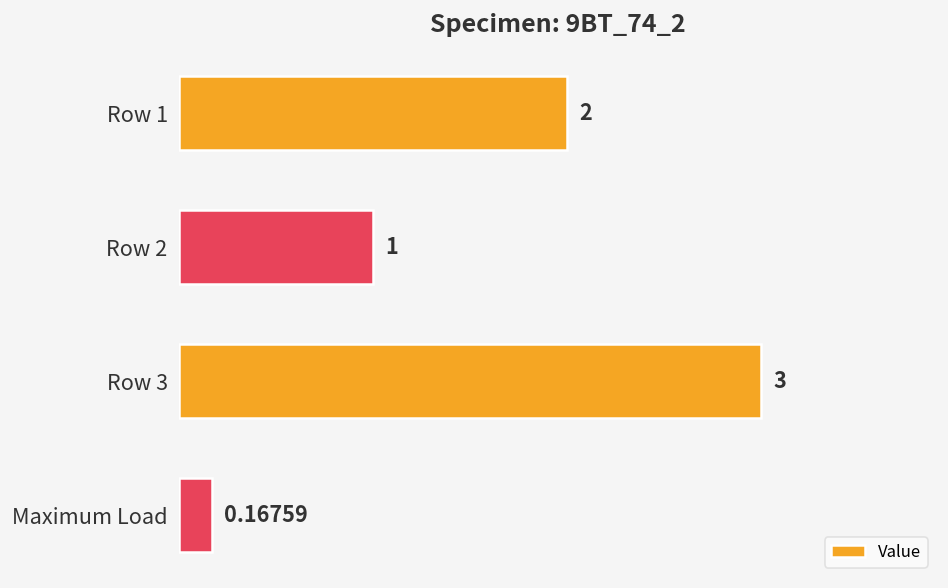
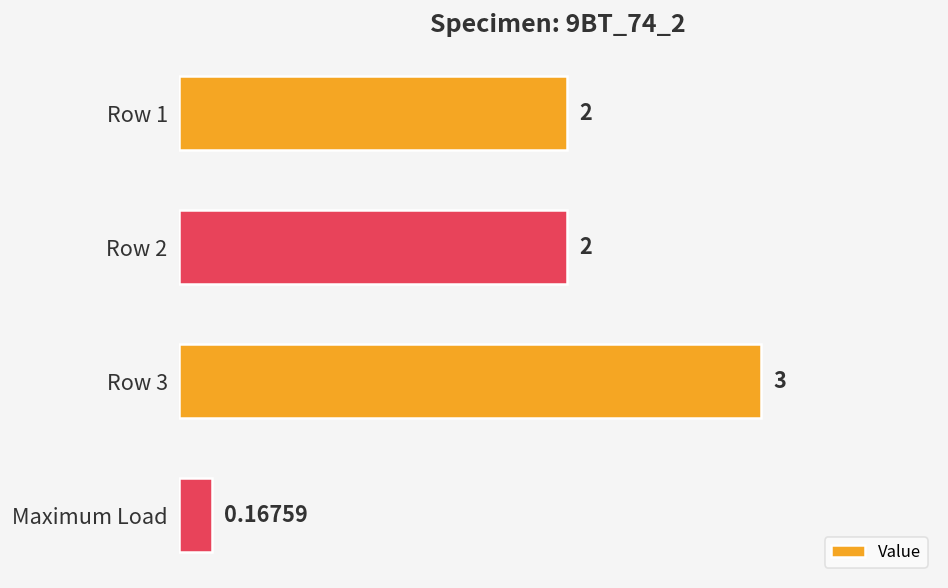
  {
    "Row 1": 2,
-   "Row 2": 1,
+   "Row 2": 2,
    "Row 3": 3,
    "Maximum Load": 0.16759
  }
